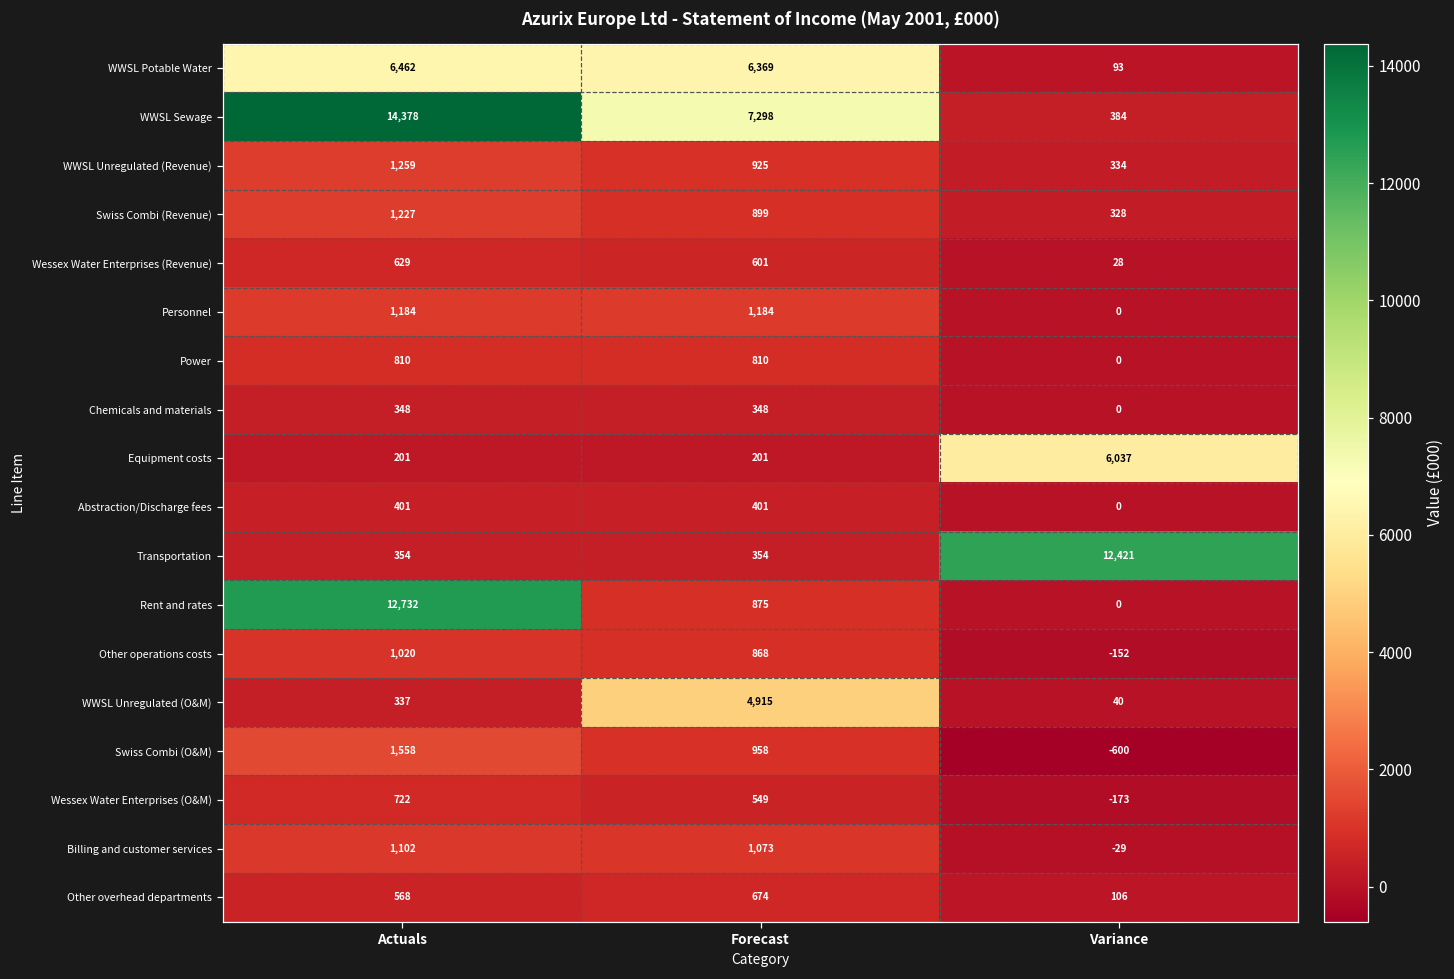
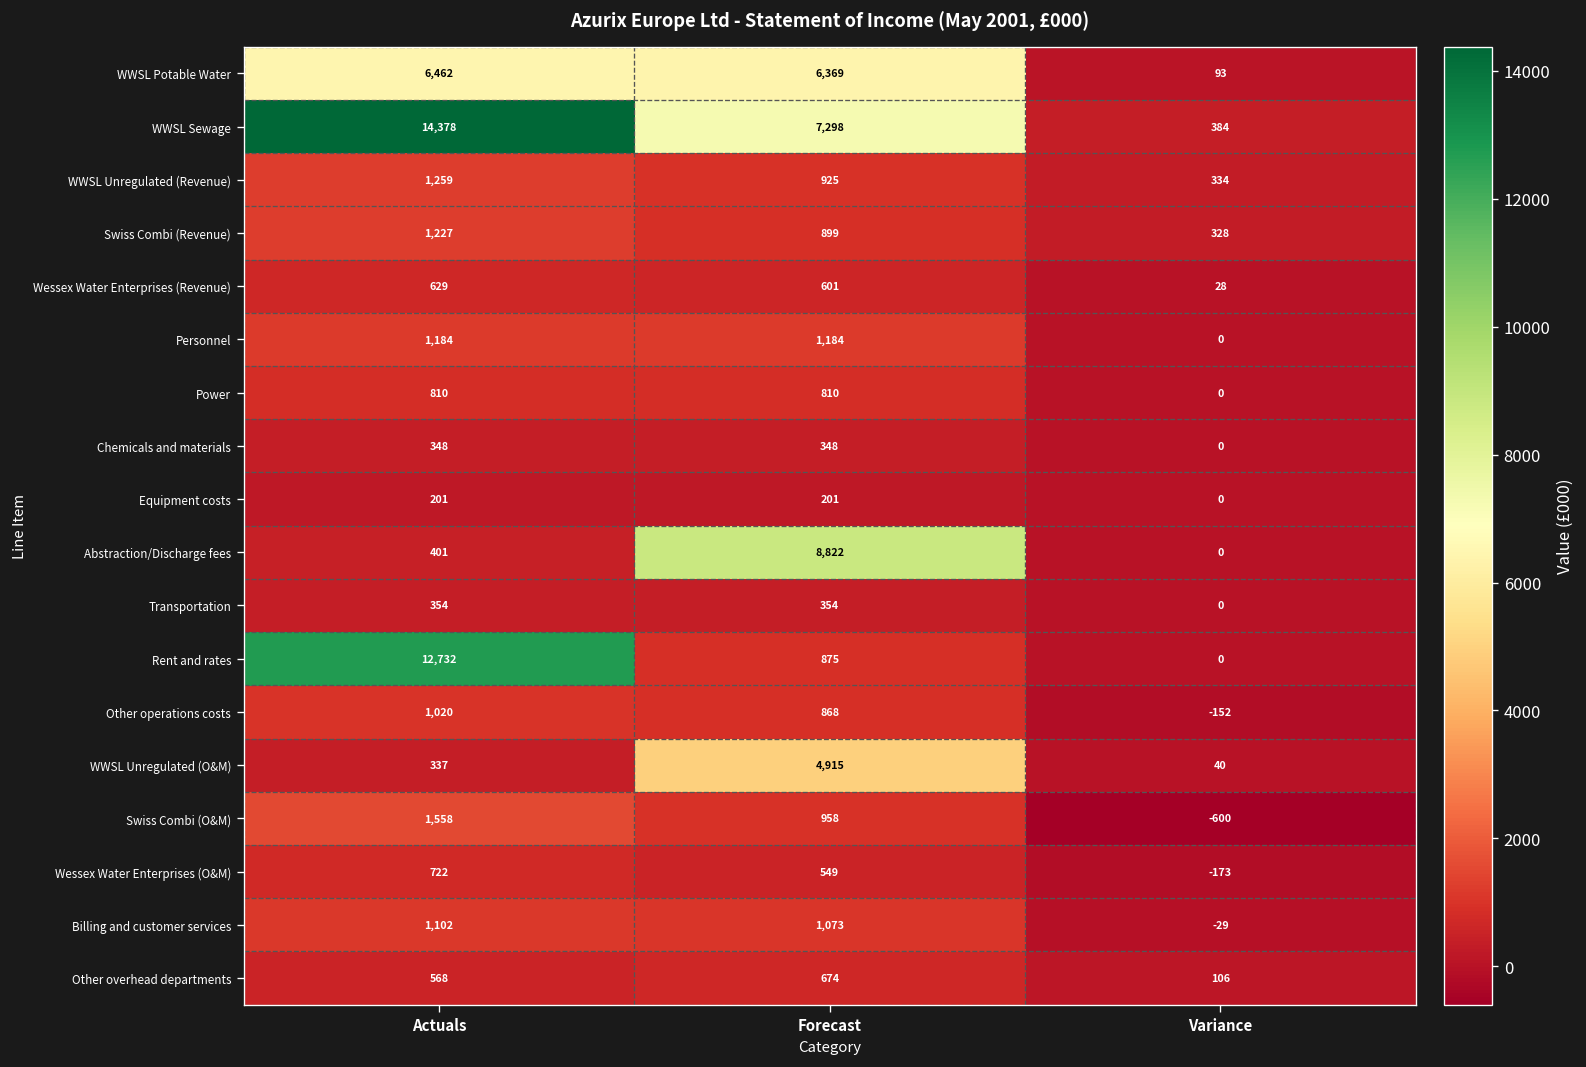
  {
    "WWSL Potable Water": {
      "Actuals": "6,462",
      "Forecast": "6,369",
      "Variance": "93"
    },
    "WWSL Sewage": {
      "Actuals": "14,378",
      "Forecast": "7,298",
      "Variance": "384"
    },
    "WWSL Unregulated (Revenue)": {
      "Actuals": "1,259",
      "Forecast": "925",
      "Variance": "334"
    },
    "Swiss Combi (Revenue)": {
      "Actuals": "1,227",
      "Forecast": "899",
      "Variance": "328"
    },
    "Wessex Water Enterprises (Revenue)": {
      "Actuals": "629",
      "Forecast": "601",
      "Variance": "28"
    },
    "Personnel": {
      "Actuals": "1,184",
      "Forecast": "1,184",
      "Variance": "0"
    },
    "Power": {
      "Actuals": "810",
      "Forecast": "810",
      "Variance": "0"
    },
    "Chemicals and materials": {
      "Actuals": "348",
      "Forecast": "348",
      "Variance": "0"
    },
    "Equipment costs": {
      "Actuals": "201",
      "Forecast": "201",
-     "Variance": "6,037"
+     "Variance": "0"
    },
    "Abstraction/Discharge fees": {
      "Actuals": "401",
-     "Forecast": "401",
+     "Forecast": "8,822",
      "Variance": "0"
    },
    "Transportation": {
      "Actuals": "354",
      "Forecast": "354",
-     "Variance": "12,421"
+     "Variance": "0"
    },
    "Rent and rates": {
      "Actuals": "12,732",
      "Forecast": "875",
      "Variance": "0"
    },
    "Other operations costs": {
      "Actuals": "1,020",
      "Forecast": "868",
      "Variance": "-152"
    },
    "WWSL Unregulated (O&M)": {
      "Actuals": "337",
      "Forecast": "4,915",
      "Variance": "40"
    },
    "Swiss Combi (O&M)": {
      "Actuals": "1,558",
      "Forecast": "958",
      "Variance": "-600"
    },
    "Wessex Water Enterprises (O&M)": {
      "Actuals": "722",
      "Forecast": "549",
      "Variance": "-173"
    },
    "Billing and customer services": {
      "Actuals": "1,102",
      "Forecast": "1,073",
      "Variance": "-29"
    },
    "Other overhead departments": {
      "Actuals": "568",
      "Forecast": "674",
      "Variance": "106"
    }
  }
